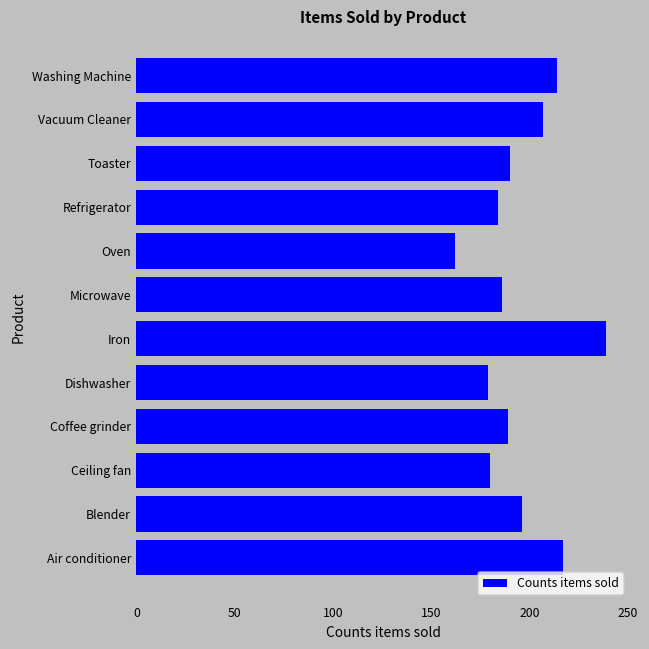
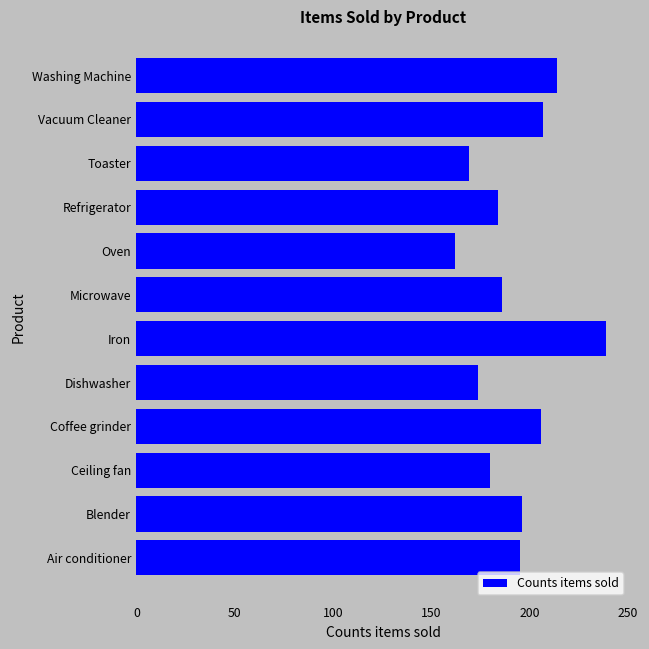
  {
    "Washing Machine": 214,
    "Vacuum Cleaner": 207,
-   "Toaster": 190,
+   "Toaster": 169,
    "Refrigerator": 184,
    "Oven": 162,
    "Microwave": 186,
    "Iron": 239,
-   "Dishwasher": 179,
-   "Coffee grinder": 189,
+   "Dishwasher": 174,
+   "Coffee grinder": 206,
    "Ceiling fan": 180,
    "Blender": 196,
-   "Air conditioner": 217
+   "Air conditioner": 195
  }
